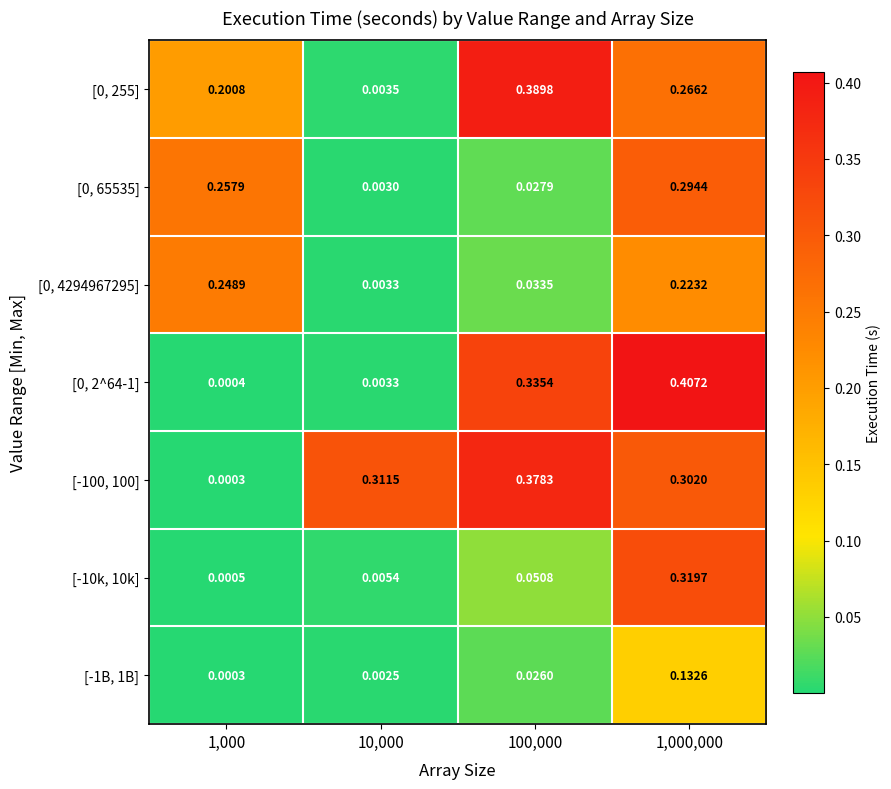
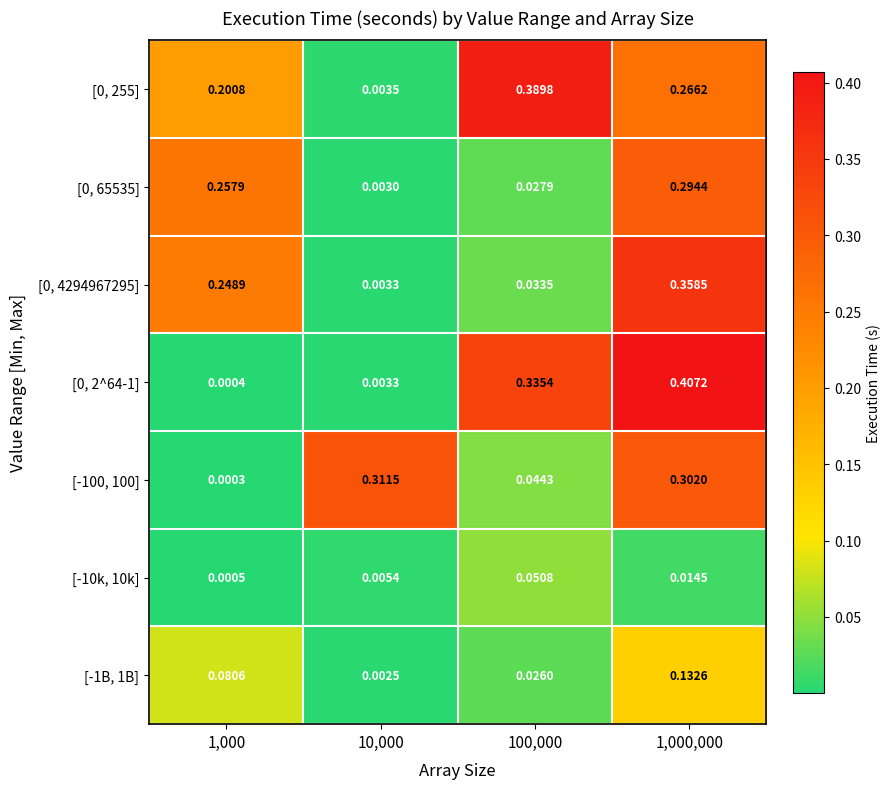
  {
    "[0, 255]": {
      "1,000": 0.2008,
      "10,000": 0.0035,
      "100,000": 0.3898,
      "1,000,000": 0.2662
    },
    "[0, 65535]": {
      "1,000": 0.2579,
      "10,000": 0.0030,
      "100,000": 0.0279,
      "1,000,000": 0.2944
    },
    "[0, 4294967295]": {
      "1,000": 0.2489,
      "10,000": 0.0033,
      "100,000": 0.0335,
-     "1,000,000": 0.2232
+     "1,000,000": 0.3585
    },
    "[0, 2^64-1]": {
      "1,000": 0.0004,
      "10,000": 0.0033,
      "100,000": 0.3354,
      "1,000,000": 0.4072
    },
    "[-100, 100]": {
      "1,000": 0.0003,
      "10,000": 0.3115,
-     "100,000": 0.3783,
+     "100,000": 0.0443,
      "1,000,000": 0.3020
    },
    "[-10k, 10k]": {
      "1,000": 0.0005,
      "10,000": 0.0054,
      "100,000": 0.0508,
-     "1,000,000": 0.3197
+     "1,000,000": 0.0145
    },
    "[-1B, 1B]": {
-     "1,000": 0.0003,
+     "1,000": 0.0806,
      "10,000": 0.0025,
      "100,000": 0.0260,
      "1,000,000": 0.1326
    }
  }
